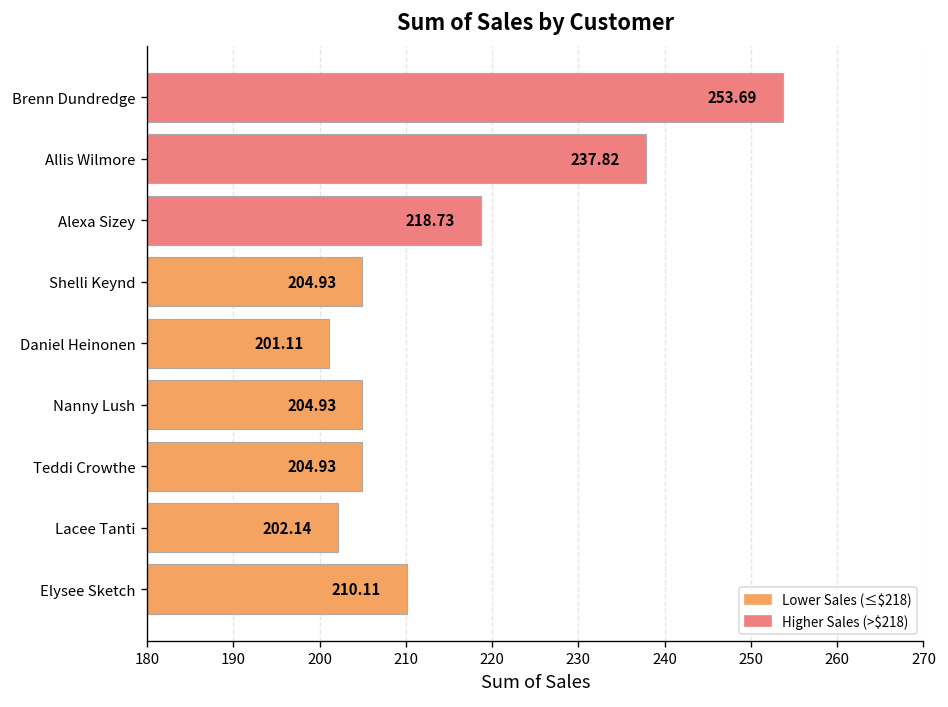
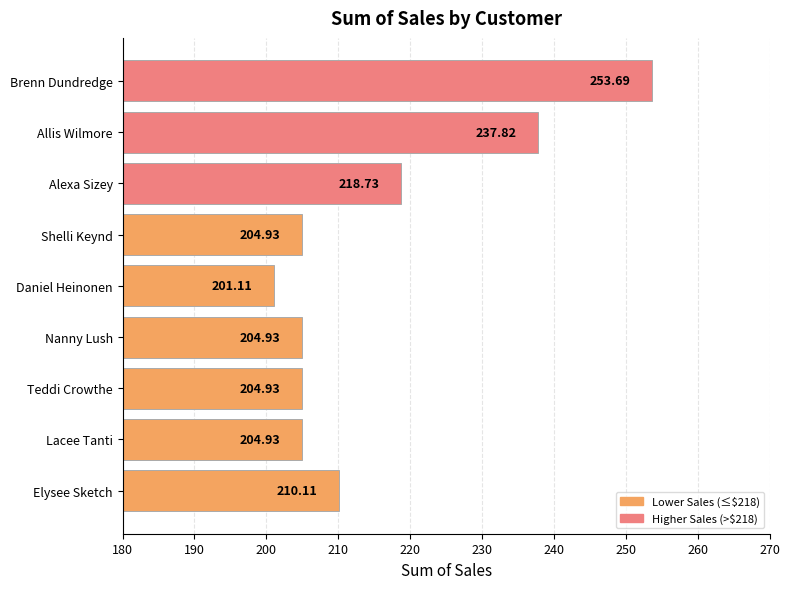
  {
    "Brenn Dundredge": 253.69,
    "Allis Wilmore": 237.82,
    "Alexa Sizey": 218.73,
    "Shelli Keynd": 204.93,
    "Daniel Heinonen": 201.11,
    "Nanny Lush": 204.93,
    "Teddi Crowthe": 204.93,
-   "Lacee Tanti": 202.14,
+   "Lacee Tanti": 204.93,
    "Elysee Sketch": 210.11
  }
